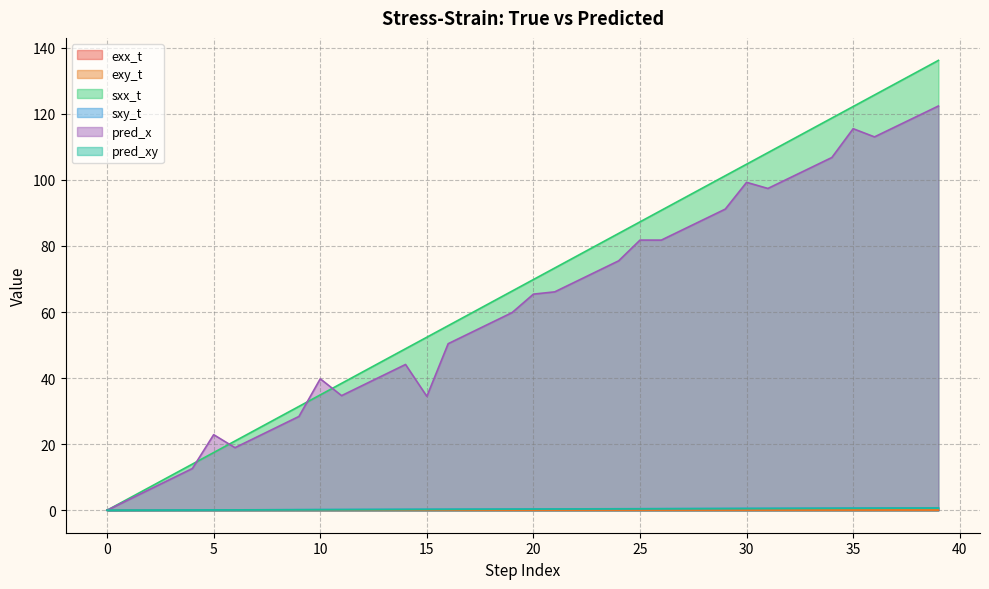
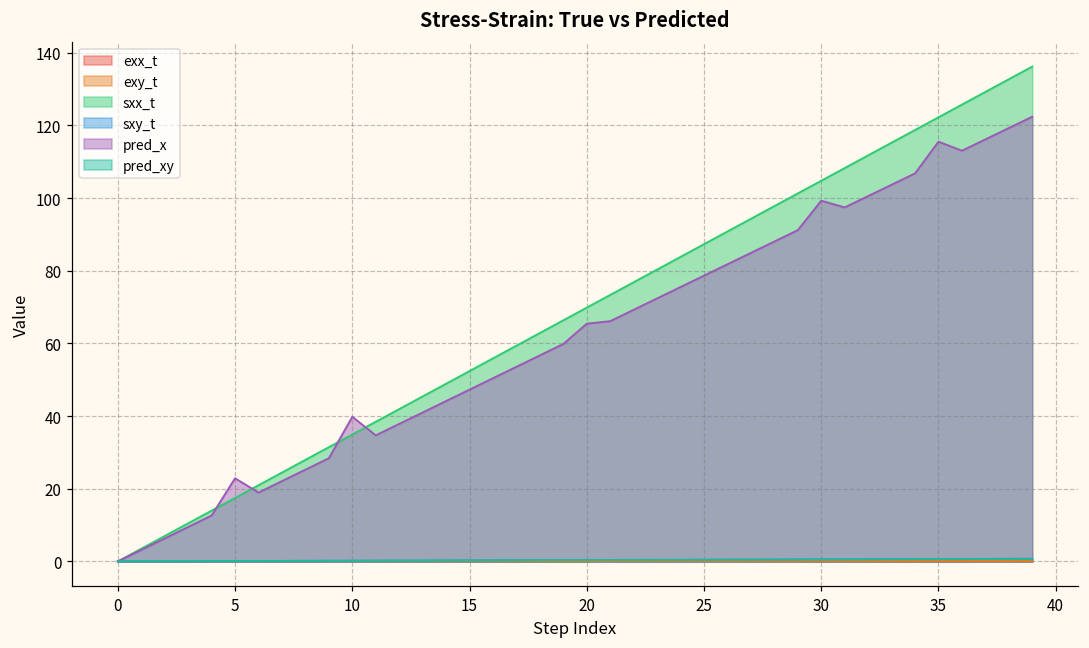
  {
    "pred_x": {
      "5": 23,
      "10": 40,
-     "15": 34,
+     "15": 47,
      "20": 65,
-     "25": 82,
+     "25": 79,
      "30": 99,
      "35": 116
    }
  }
